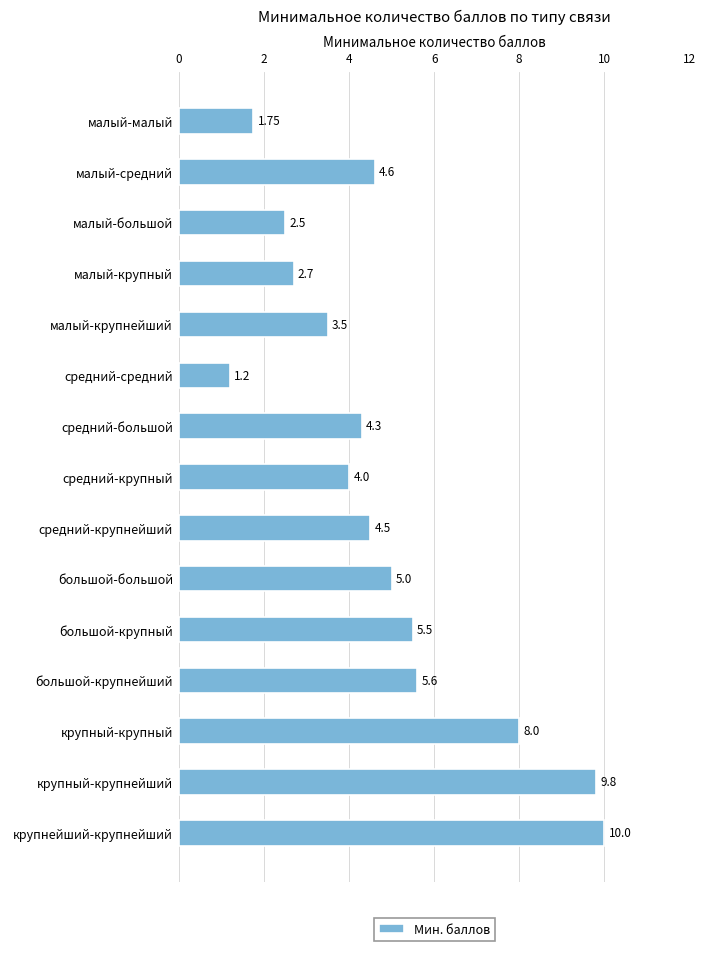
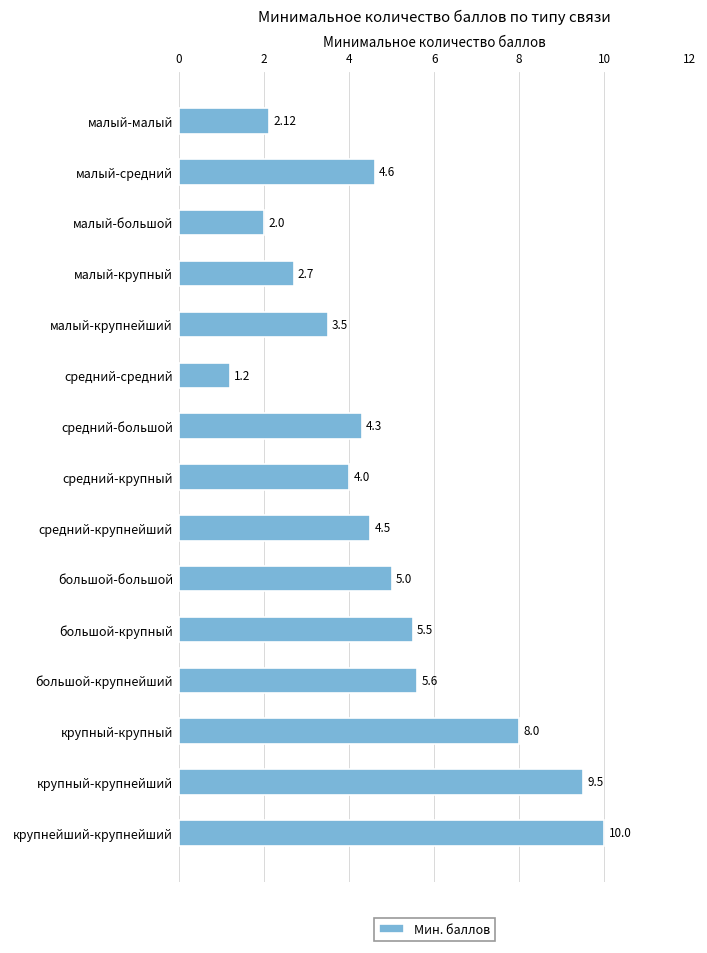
  {
-   "малый-малый": 1.75,
+   "малый-малый": 2.12,
    "малый-средний": 4.6,
-   "малый-большой": 2.5,
+   "малый-большой": 2.0,
    "малый-крупный": 2.7,
    "малый-крупнейший": 3.5,
    "средний-средний": 1.2,
    "средний-большой": 4.3,
    "средний-крупный": 4.0,
    "средний-крупнейший": 4.5,
    "большой-большой": 5.0,
    "большой-крупный": 5.5,
    "большой-крупнейший": 5.6,
    "крупный-крупный": 8.0,
-   "крупный-крупнейший": 9.8,
+   "крупный-крупнейший": 9.5,
    "крупнейший-крупнейший": 10.0
  }
